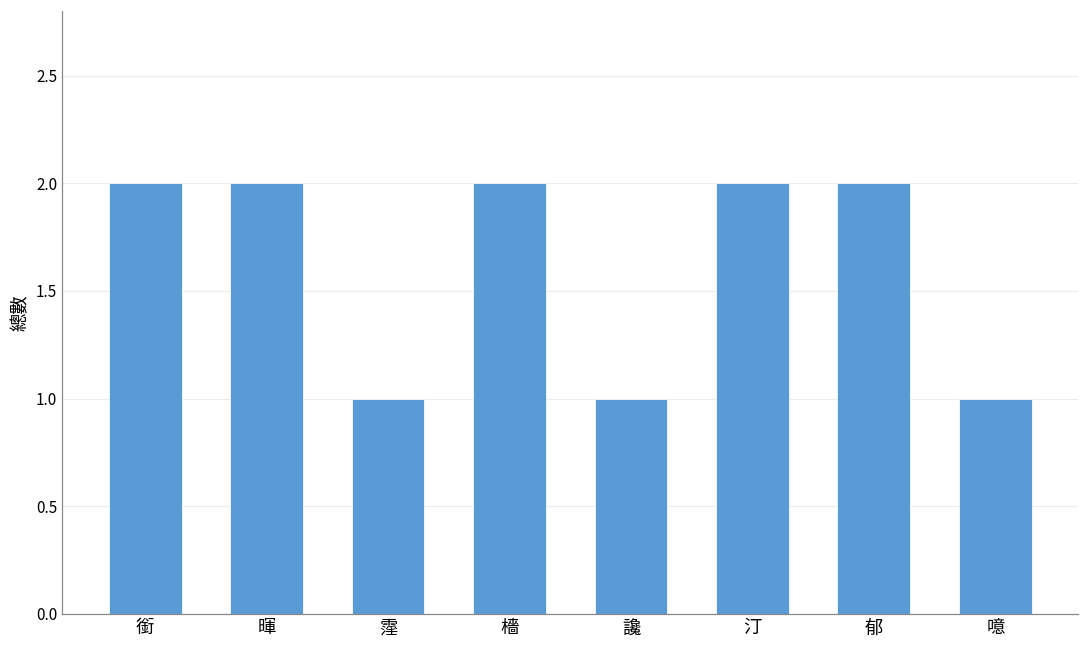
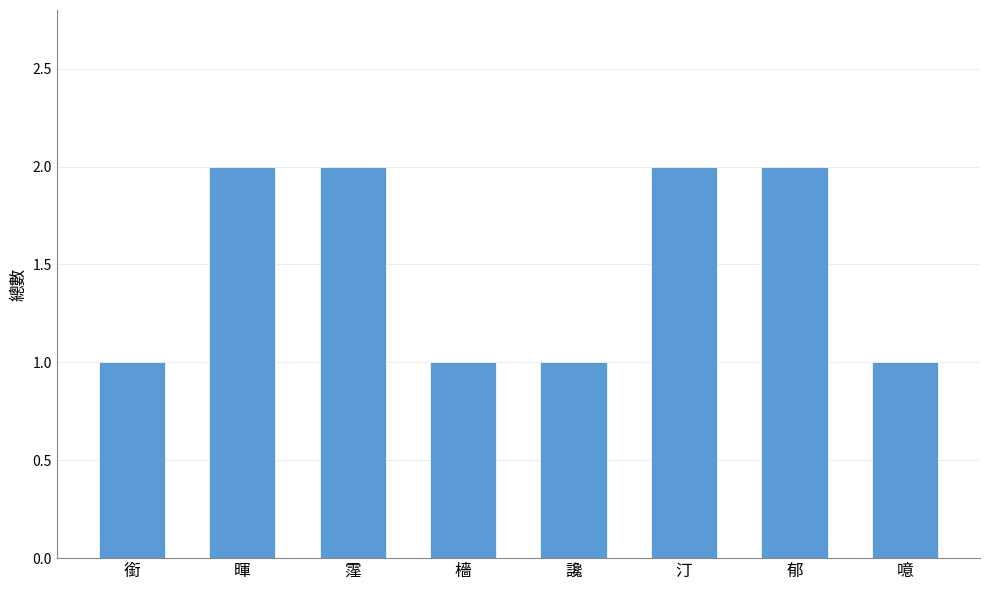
  {
-   "銜": 2,
+   "銜": 1,
    "暉": 2,
-   "霪": 1,
-   "檣": 2,
+   "霪": 2,
+   "檣": 1,
    "讒": 1,
    "汀": 2,
    "郁": 2,
    "噫": 1
  }
